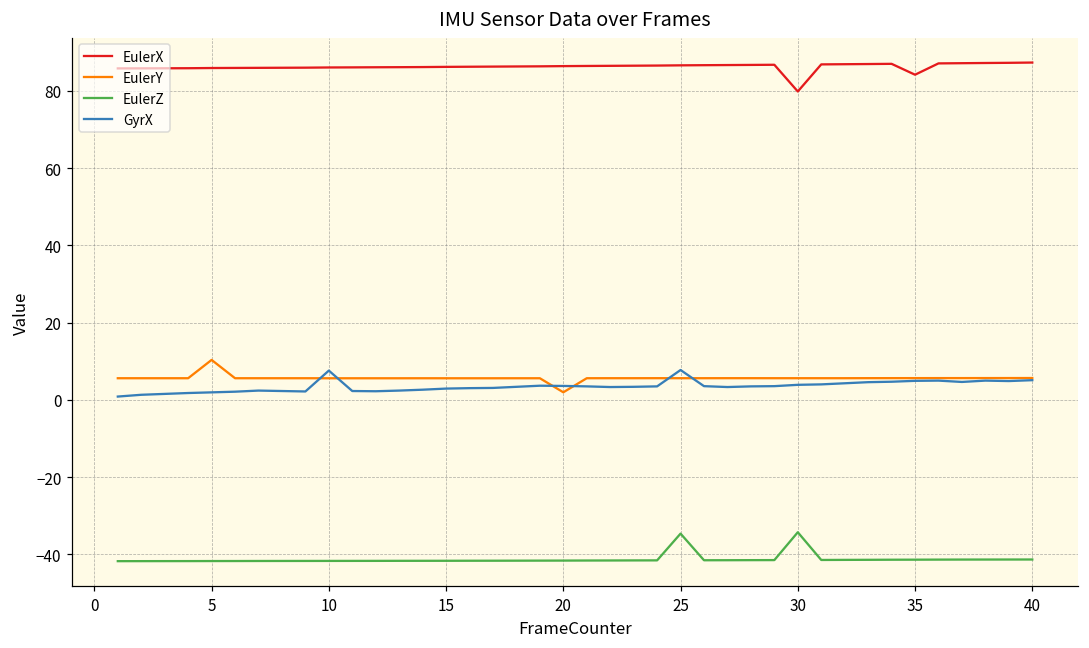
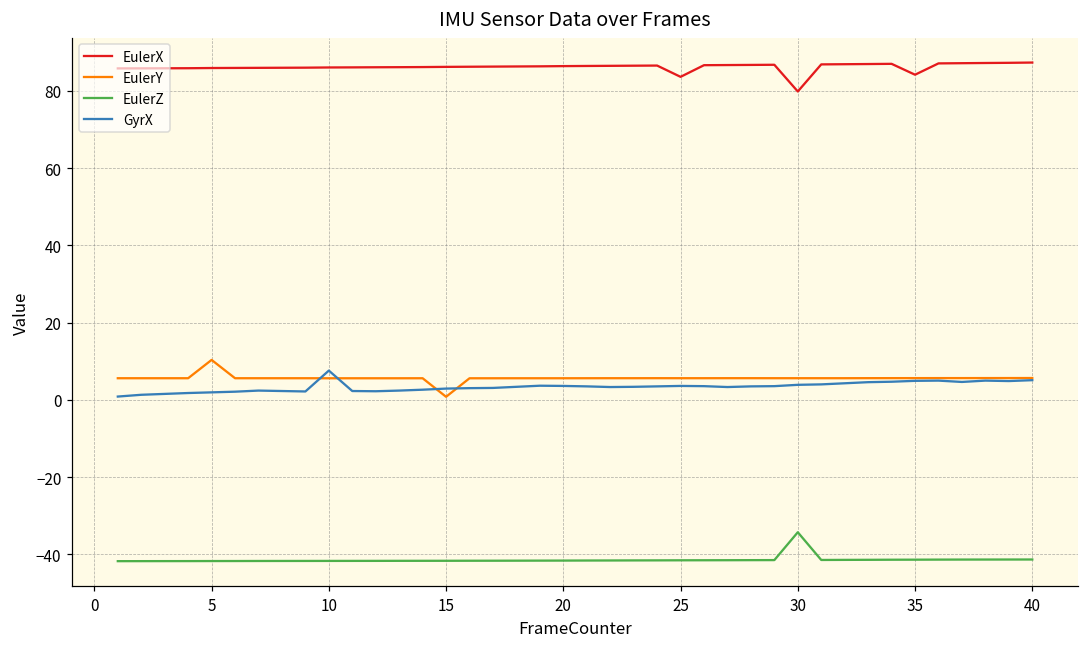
  {
    "EulerX": {
      "5": 86,
      "10": 86,
      "15": 86,
      "20": 86,
-     "25": 87,
+     "25": 84,
      "30": 80,
      "35": 84,
      "40": 87
    },
    "EulerY": {
      "5": 10,
      "10": 6,
-     "15": 6,
-     "20": 2,
+     "15": 1,
+     "20": 6,
      "25": 6,
      "30": 6
    },
    "EulerZ": {
      "5": -42,
      "10": -42,
      "15": -42,
      "20": -42,
-     "25": -35,
+     "25": -42,
      "30": -34,
      "35": -41,
      "40": -41
    },
    "GyrX": {
      "5": 2,
      "10": 8,
      "15": 3,
      "20": 4,
-     "25": 8,
+     "25": 4,
      "30": 4
    }
  }
